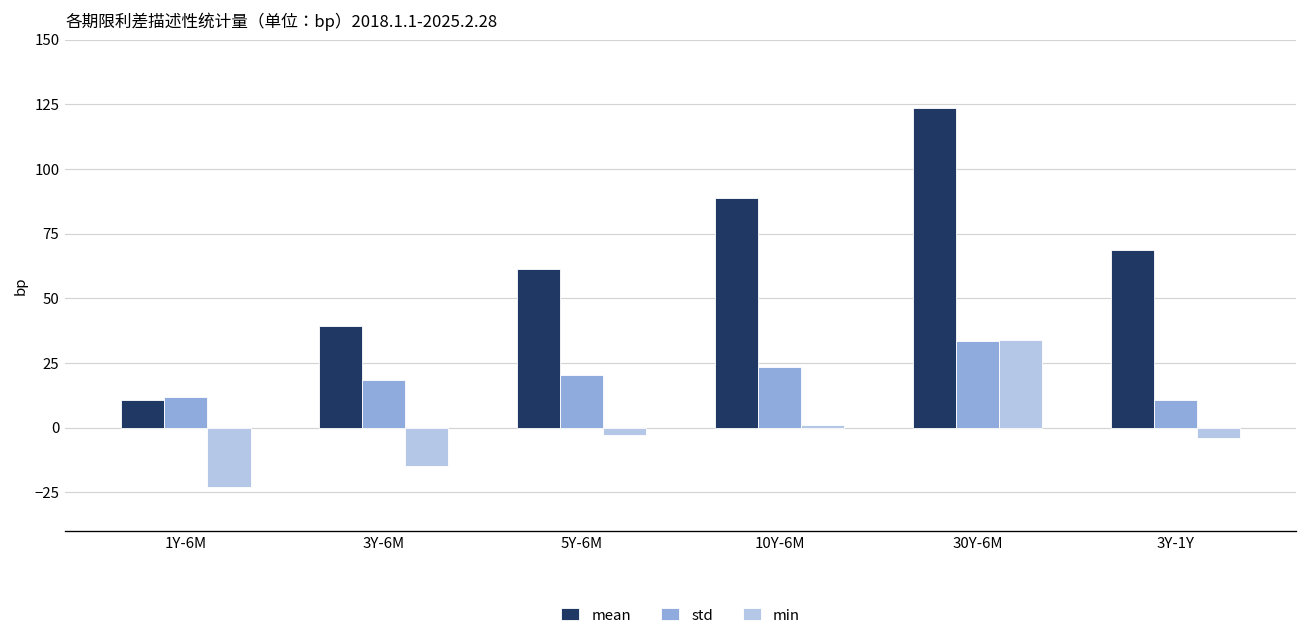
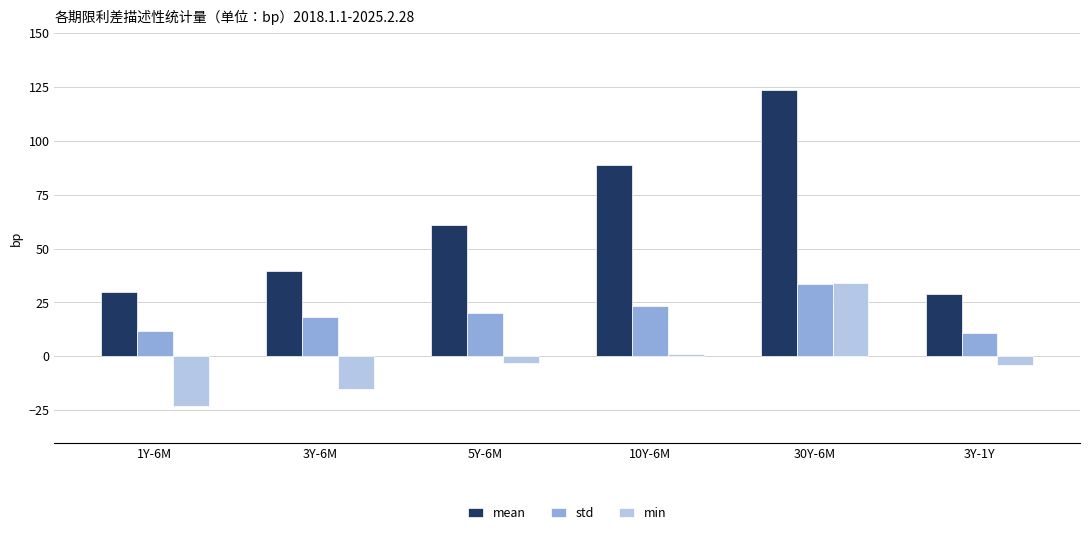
  {
    "mean": {
-     "1Y-6M": 11,
+     "1Y-6M": 30,
      "3Y-6M": 39,
      "5Y-6M": 61,
      "10Y-6M": 89,
      "30Y-6M": 124,
-     "3Y-1Y": 69
+     "3Y-1Y": 29
    }
  }
